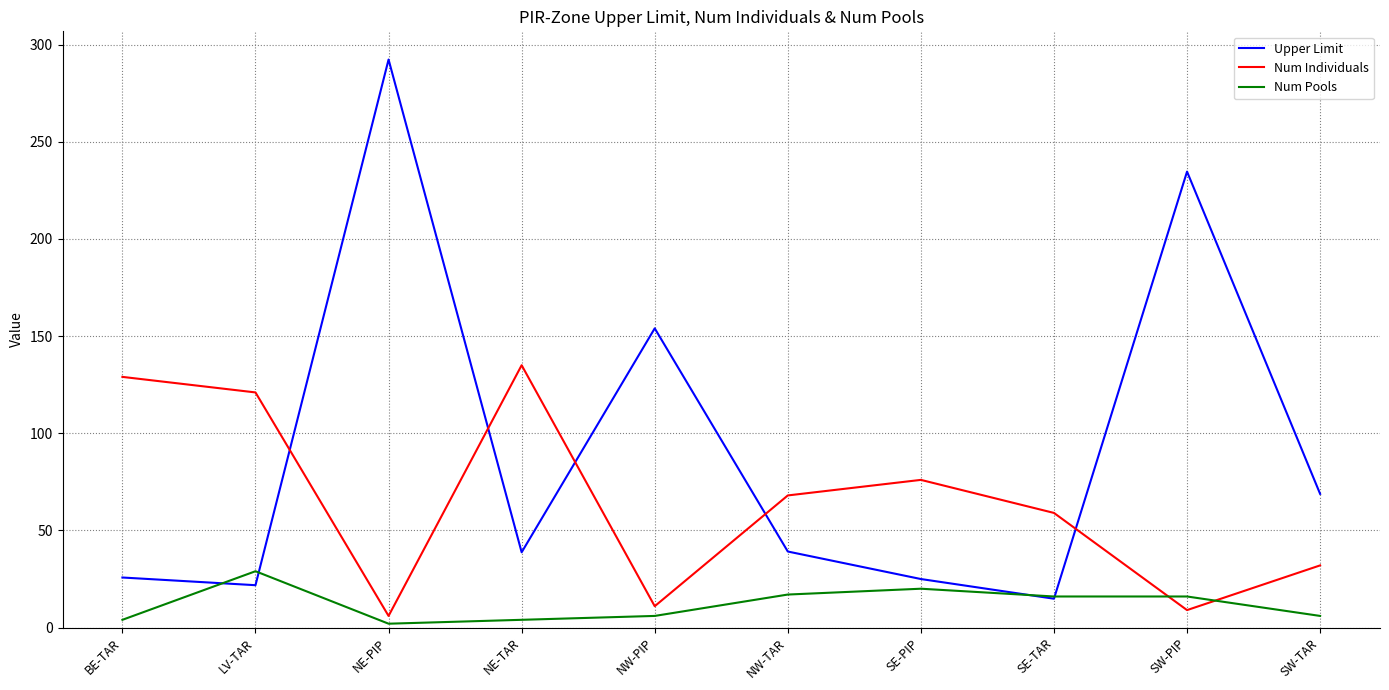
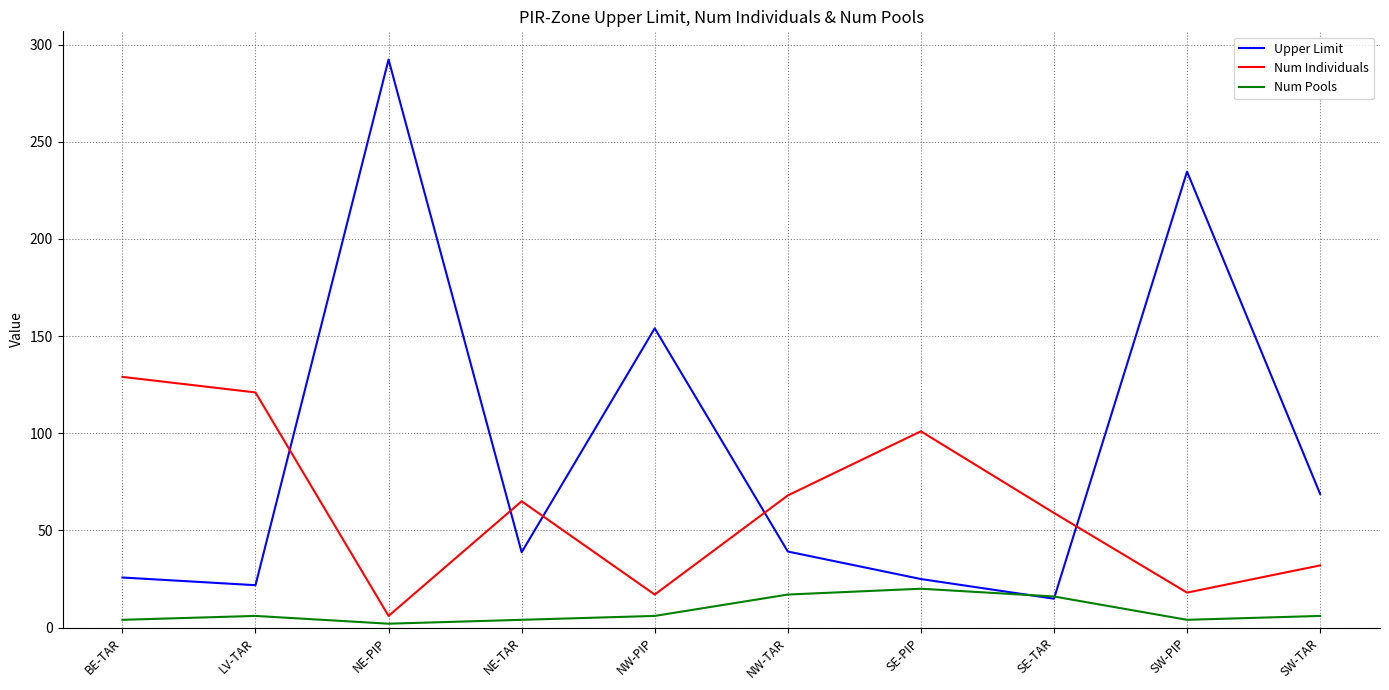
  {
    "Upper Limit": {
      "BE-TAR": 26,
      "LV-TAR": 22,
      "NE-PIP": 292,
      "NE-TAR": 39,
      "NW-PIP": 154,
      "NW-TAR": 39,
      "SE-PIP": 25,
      "SW-PIP": 235,
      "SW-TAR": 69
    },
    "Num Individuals": {
      "BE-TAR": 129,
      "LV-TAR": 121,
      "NE-PIP": 6,
-     "NE-TAR": 135,
-     "NW-PIP": 11,
+     "NE-TAR": 65,
+     "NW-PIP": 17,
      "NW-TAR": 68,
-     "SE-PIP": 76,
+     "SE-PIP": 101,
      "SE-TAR": 59,
-     "SW-PIP": 9,
+     "SW-PIP": 18,
      "SW-TAR": 32
    },
    "Num Pools": {
      "BE-TAR": 4,
-     "LV-TAR": 29,
+     "LV-TAR": 6,
      "NE-PIP": 2,
      "NE-TAR": 4,
      "NW-PIP": 6,
      "NW-TAR": 17,
      "SE-PIP": 20,
-     "SW-PIP": 16,
+     "SW-PIP": 4,
      "SW-TAR": 6
    }
  }
